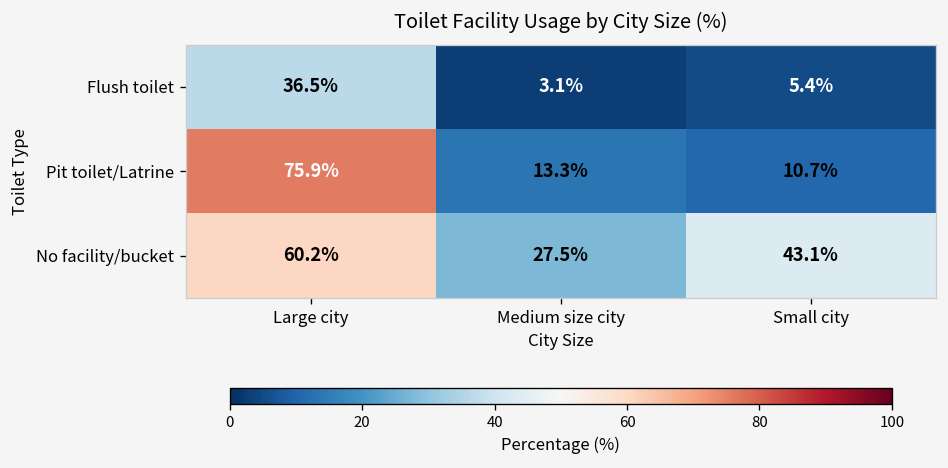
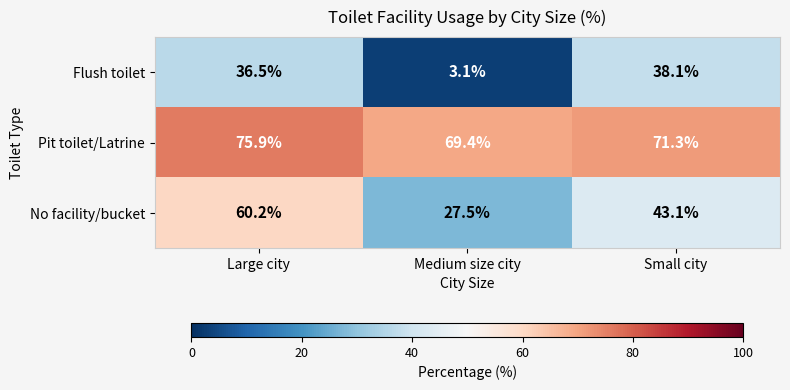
  {
    "Flush toilet": {
      "Large city": "36.5%",
      "Medium size city": "3.1%",
-     "Small city": "5.4%"
+     "Small city": "38.1%"
    },
    "Pit toilet/Latrine": {
      "Large city": "75.9%",
-     "Medium size city": "13.3%",
-     "Small city": "10.7%"
+     "Medium size city": "69.4%",
+     "Small city": "71.3%"
    },
    "No facility/bucket": {
      "Large city": "60.2%",
      "Medium size city": "27.5%",
      "Small city": "43.1%"
    }
  }
